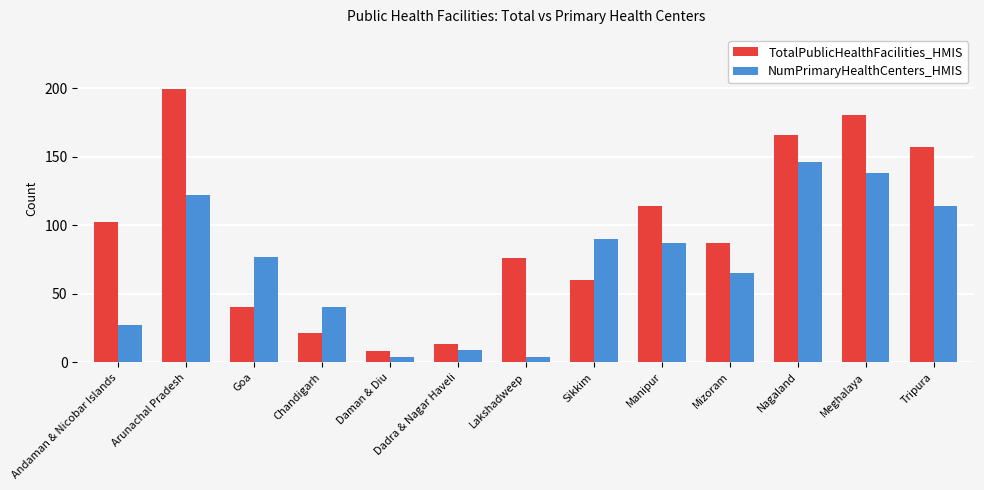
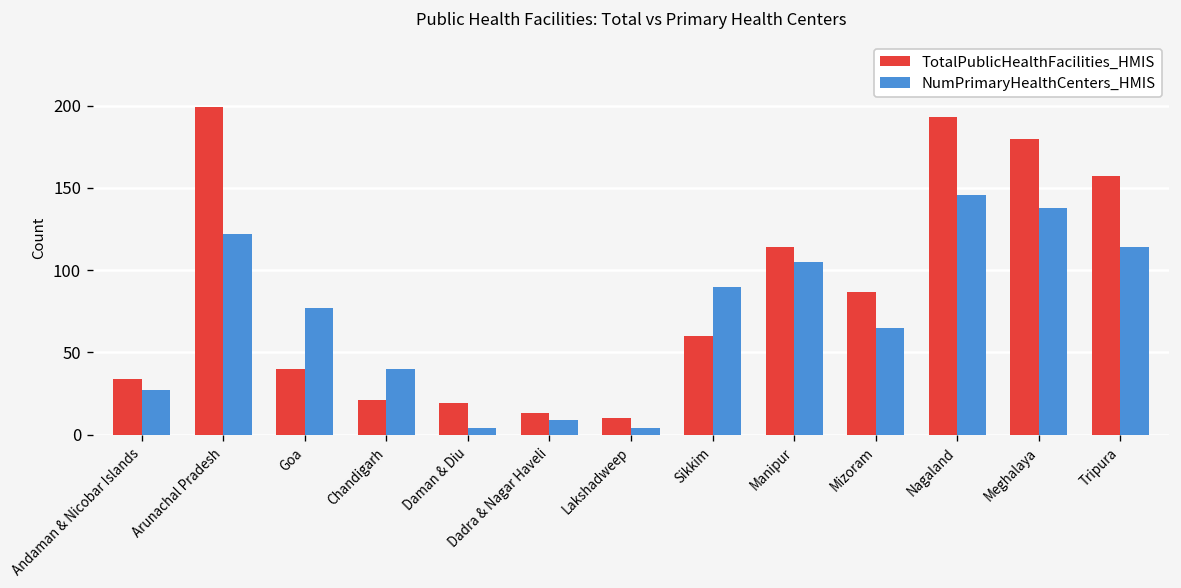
  {
    "TotalPublicHealthFacilities_HMIS": {
-     "Andaman & Nicobar Islands": 102,
+     "Andaman & Nicobar Islands": 34,
      "Arunachal Pradesh": 199,
      "Goa": 40,
      "Chandigarh": 21,
-     "Daman & Diu": 8,
+     "Daman & Diu": 19,
      "Dadra & Nagar Haveli": 13,
-     "Lakshadweep": 76,
+     "Lakshadweep": 10,
      "Sikkim": 60,
      "Manipur": 114,
      "Mizoram": 87,
-     "Nagaland": 166,
+     "Nagaland": 193,
      "Meghalaya": 180,
      "Tripura": 157
    },
    "NumPrimaryHealthCenters_HMIS": {
      "Andaman & Nicobar Islands": 27,
      "Arunachal Pradesh": 122,
      "Goa": 77,
      "Chandigarh": 40,
      "Daman & Diu": 4,
      "Dadra & Nagar Haveli": 9,
      "Lakshadweep": 4,
      "Sikkim": 90,
-     "Manipur": 87,
+     "Manipur": 105,
      "Mizoram": 65,
      "Nagaland": 146,
      "Meghalaya": 138,
      "Tripura": 114
    }
  }
